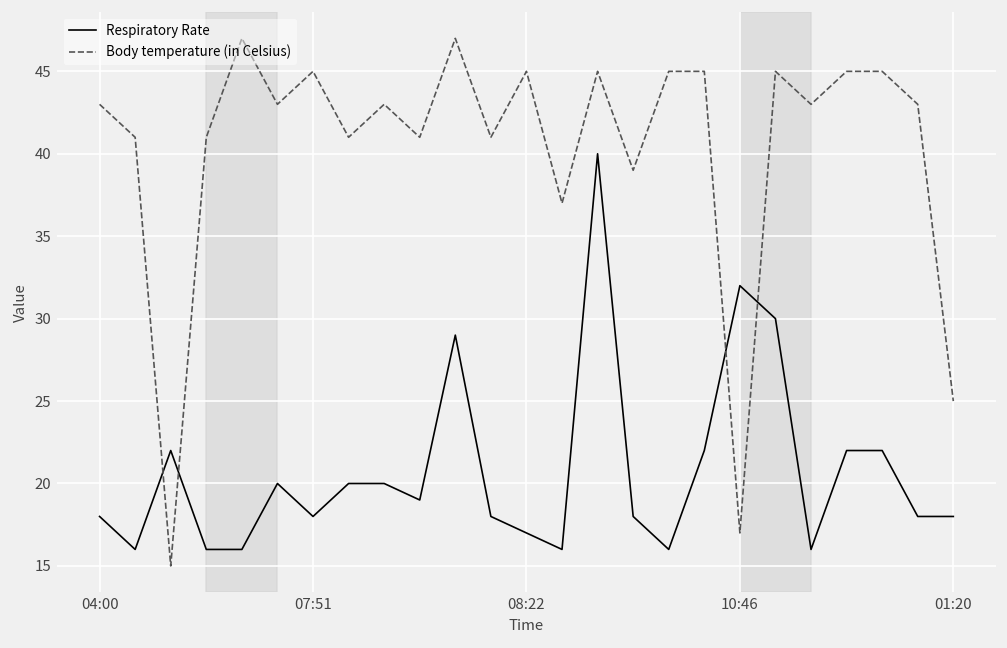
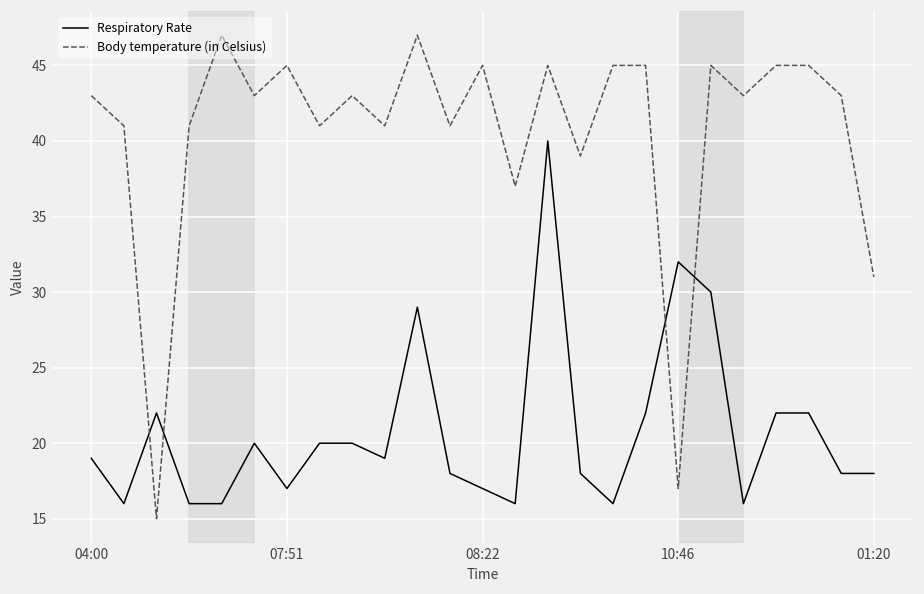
  {
    "Respiratory Rate": {
-     "04:00": 18,
-     "07:51": 18,
+     "04:00": 19,
+     "07:51": 17,
      "08:22": 17,
      "10:46": 32,
      "01:20": 18
    },
    "Body temperature (in Celsius)": {
      "04:00": 43.0,
      "07:51": 45.0,
      "08:22": 45.0,
      "10:46": 17.0,
-     "01:20": 25.0
+     "01:20": 31.0
    }
  }
